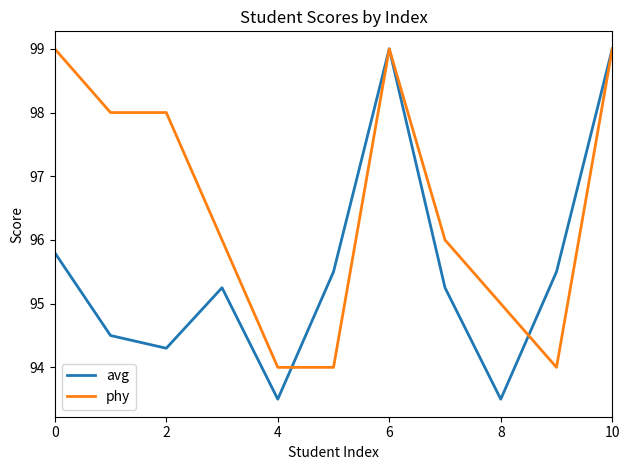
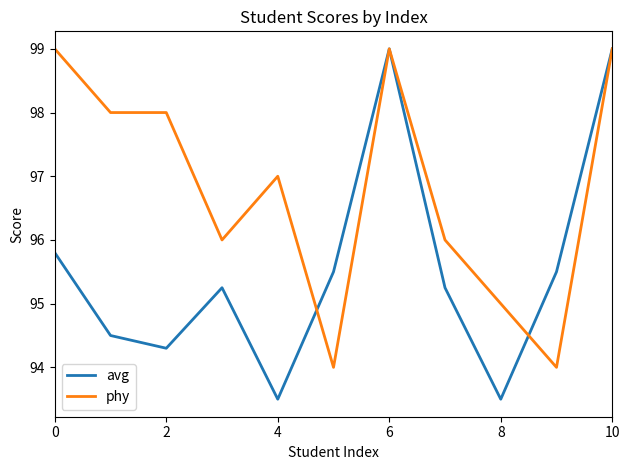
  {
    "avg": {
      "0": 95.8,
      "2": 94.3,
      "4": 93.5,
      "8": 93.5
    },
    "phy": {
      "0": 99,
      "2": 98,
-     "4": 94,
+     "4": 97,
      "8": 95
    }
  }
